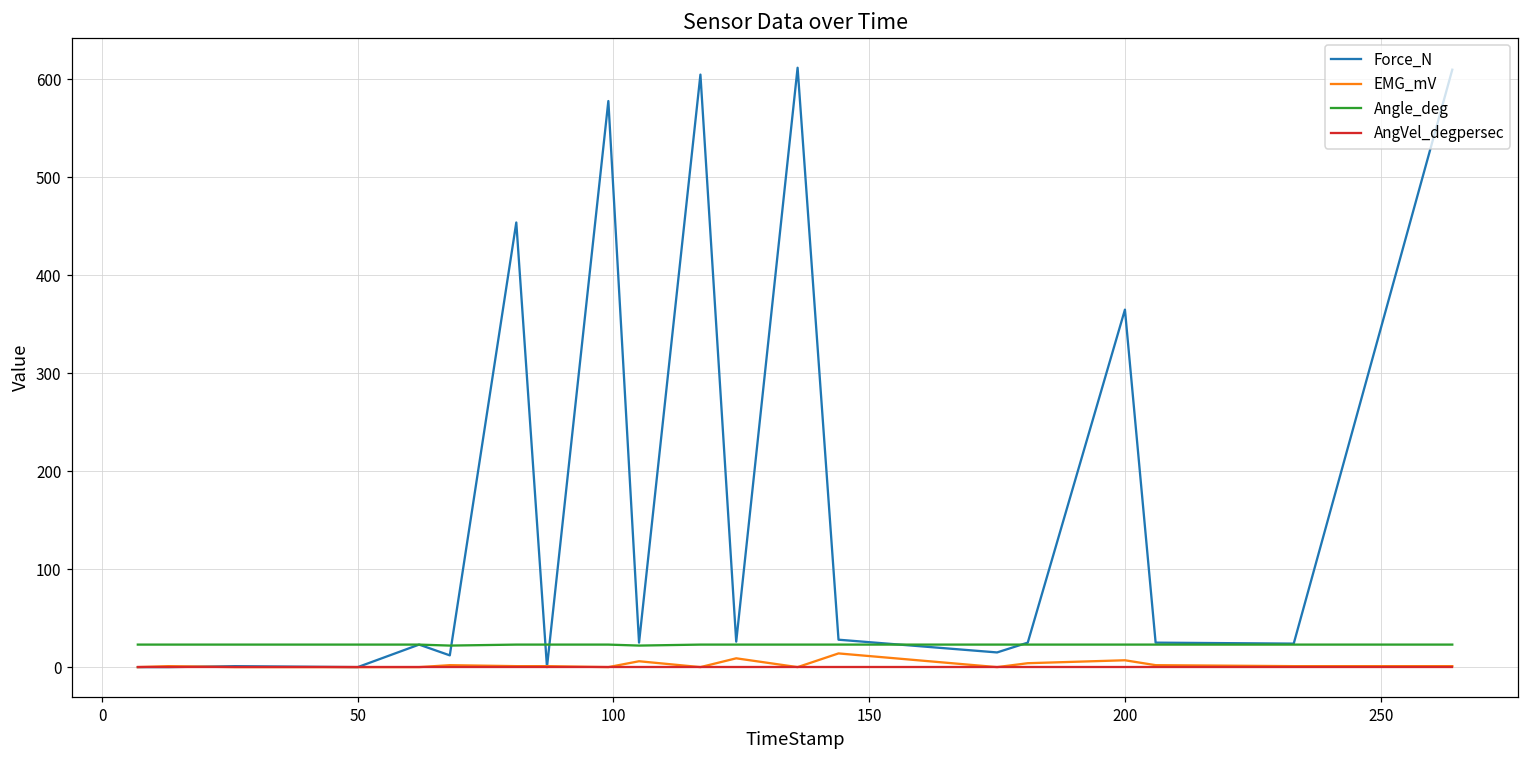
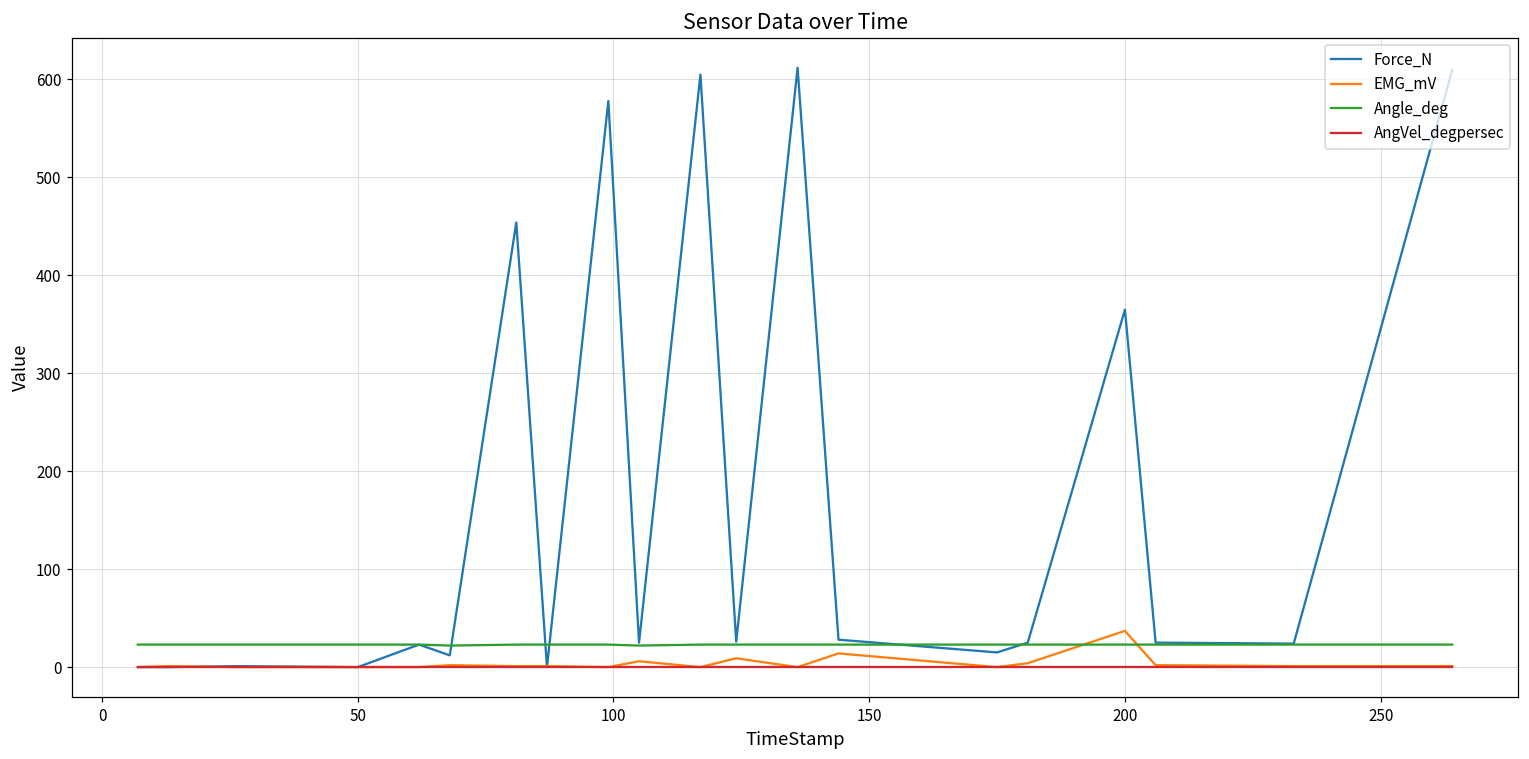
  {
    "Force_N": {
      "200": 370
    },
    "EMG_mV": {
-     "200": 10
+     "200": 40
    },
    "Angle_deg": {
      "50": 20,
      "200": 20
    },
    "AngVel_degpersec": {
      "200": 0
    }
  }
